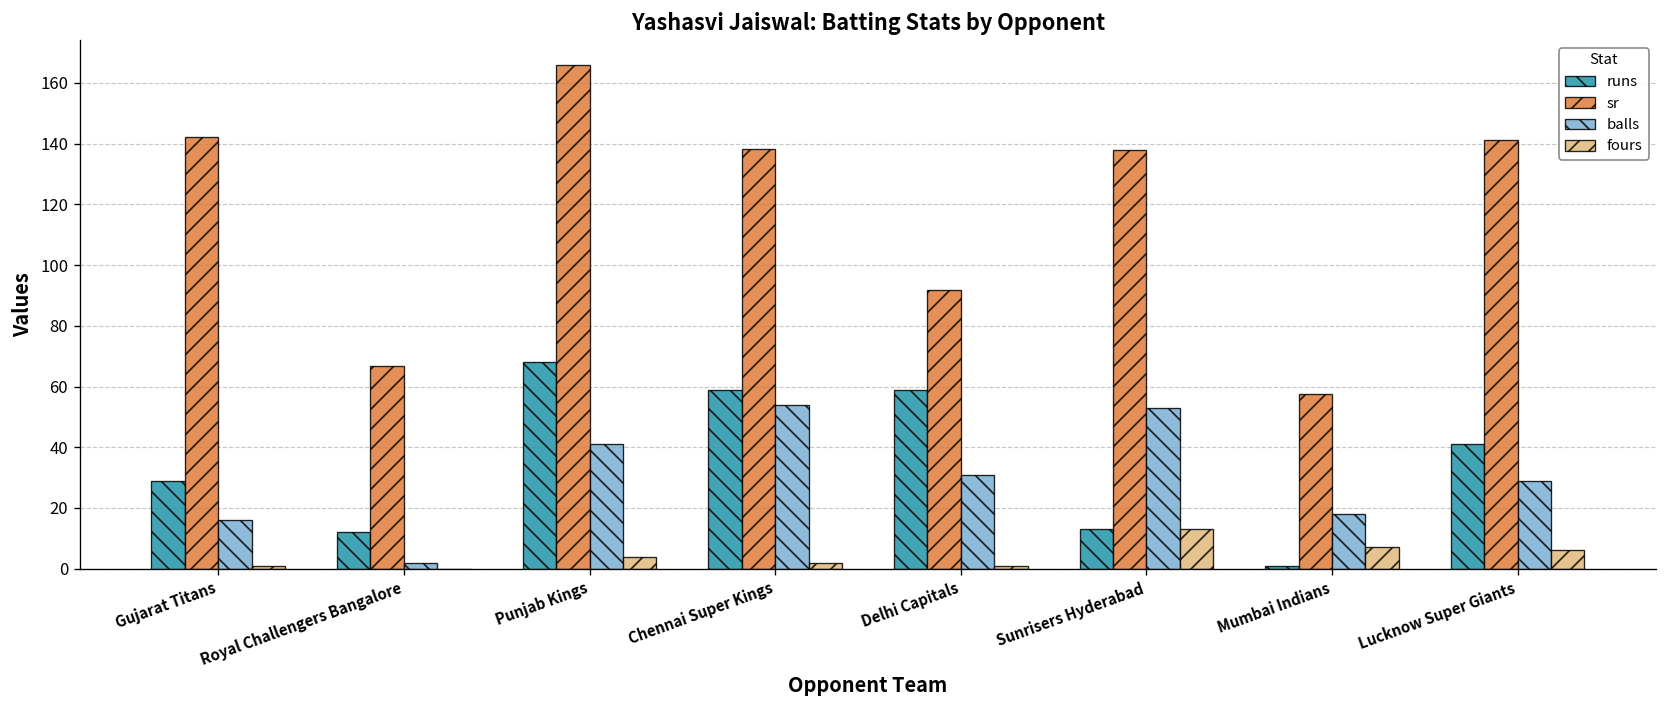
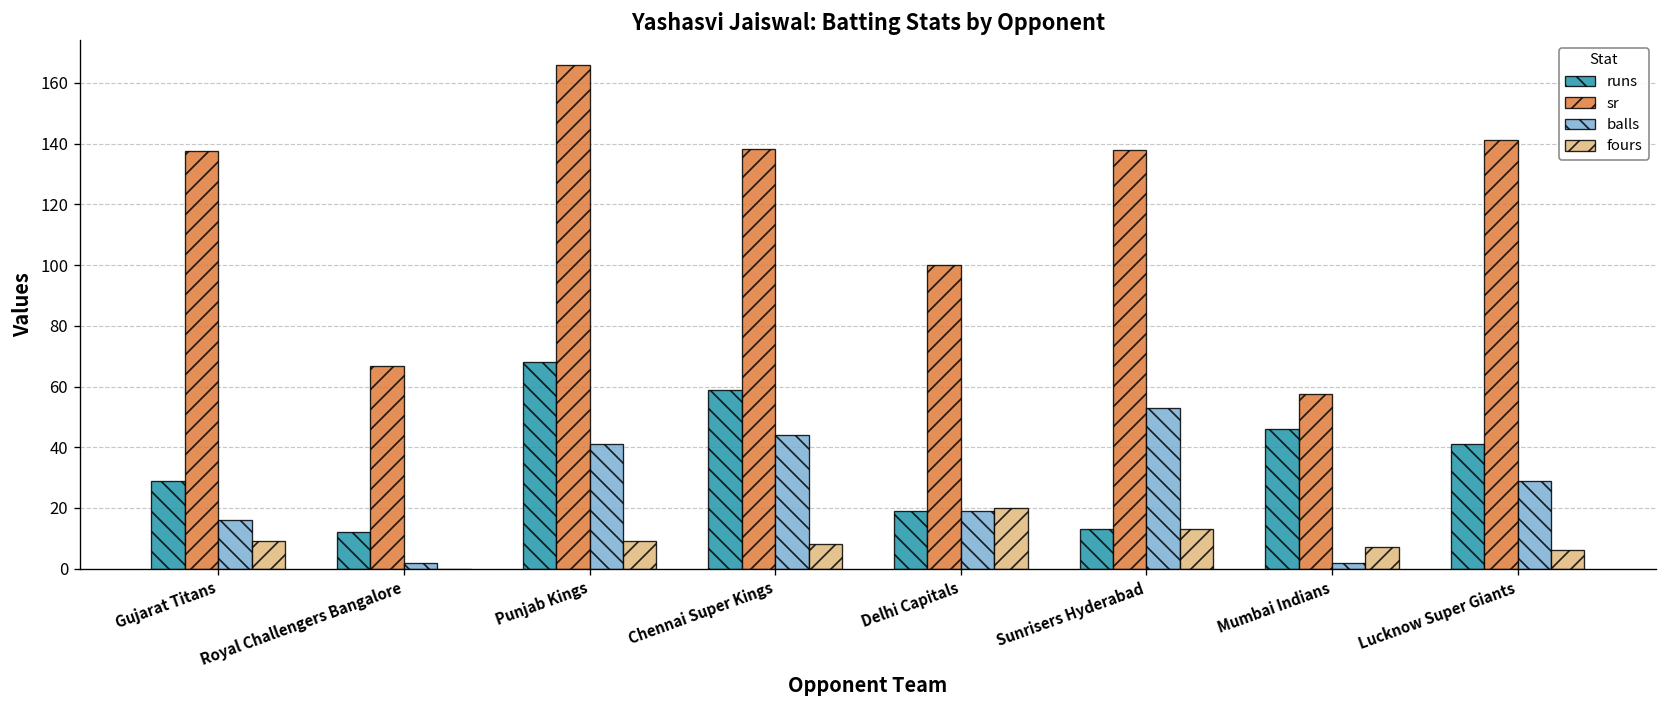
  {
    "runs": {
      "Gujarat Titans": 29,
      "Royal Challengers Bangalore": 12,
      "Punjab Kings": 68,
      "Chennai Super Kings": 59,
-     "Delhi Capitals": 59,
+     "Delhi Capitals": 19,
      "Sunrisers Hyderabad": 13,
-     "Mumbai Indians": 1,
+     "Mumbai Indians": 46,
      "Lucknow Super Giants": 41
    },
    "sr": {
-     "Gujarat Titans": 142,
+     "Gujarat Titans": 138,
      "Royal Challengers Bangalore": 67,
      "Punjab Kings": 166,
      "Chennai Super Kings": 138,
-     "Delhi Capitals": 92,
+     "Delhi Capitals": 100,
      "Sunrisers Hyderabad": 138,
      "Mumbai Indians": 57,
      "Lucknow Super Giants": 141
    },
    "balls": {
      "Gujarat Titans": 16,
      "Royal Challengers Bangalore": 2,
      "Punjab Kings": 41,
-     "Chennai Super Kings": 54,
-     "Delhi Capitals": 31,
+     "Chennai Super Kings": 44,
+     "Delhi Capitals": 19,
      "Sunrisers Hyderabad": 53,
-     "Mumbai Indians": 18,
+     "Mumbai Indians": 2,
      "Lucknow Super Giants": 29
    },
    "fours": {
-     "Gujarat Titans": 1,
+     "Gujarat Titans": 9,
      "Royal Challengers Bangalore": 0,
-     "Punjab Kings": 4,
-     "Chennai Super Kings": 2,
-     "Delhi Capitals": 1,
+     "Punjab Kings": 9,
+     "Chennai Super Kings": 8,
+     "Delhi Capitals": 20,
      "Sunrisers Hyderabad": 13,
      "Mumbai Indians": 7,
      "Lucknow Super Giants": 6
    }
  }
